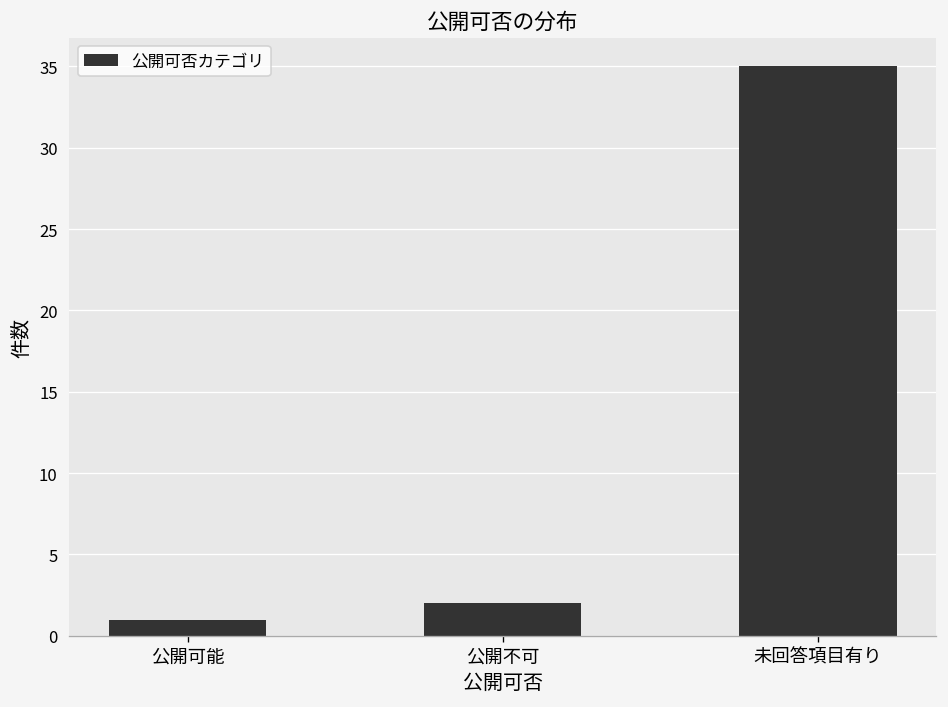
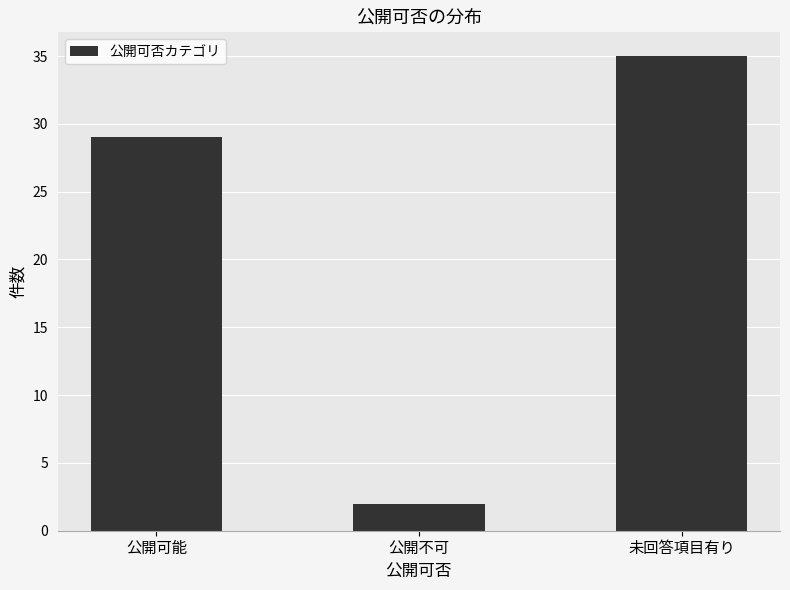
  {
-   "公開可能": 1,
+   "公開可能": 29,
    "公開不可": 2,
    "未回答項目有り": 35
  }
